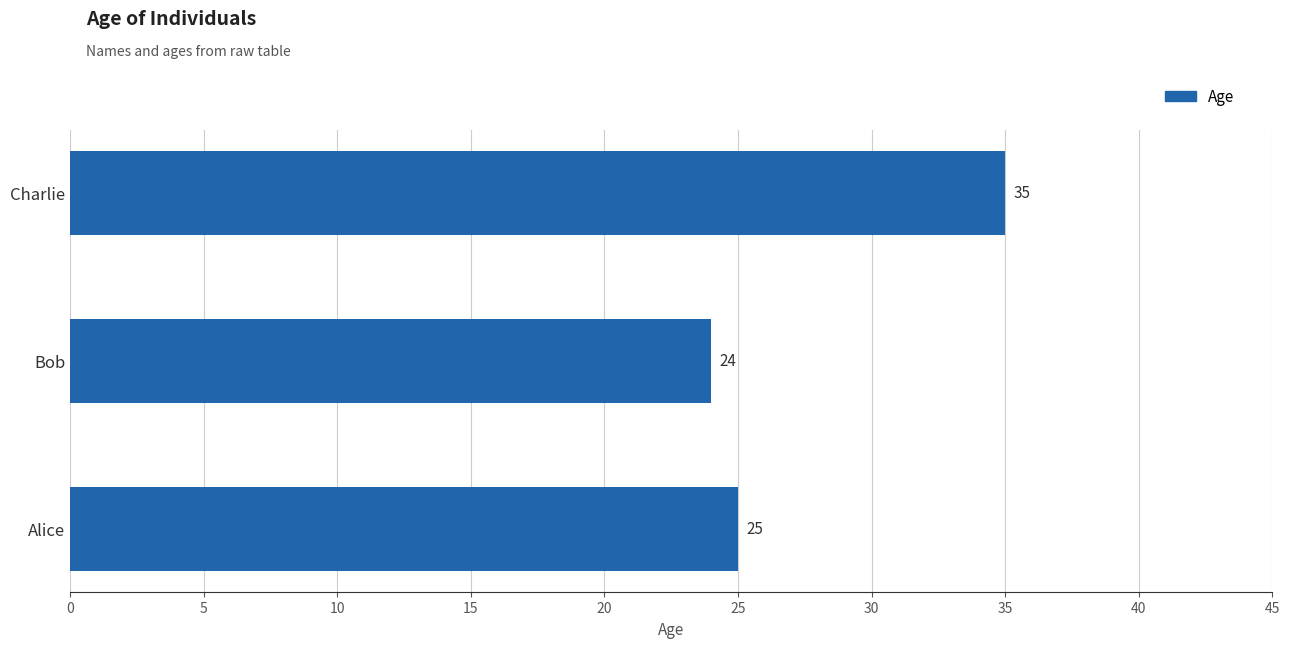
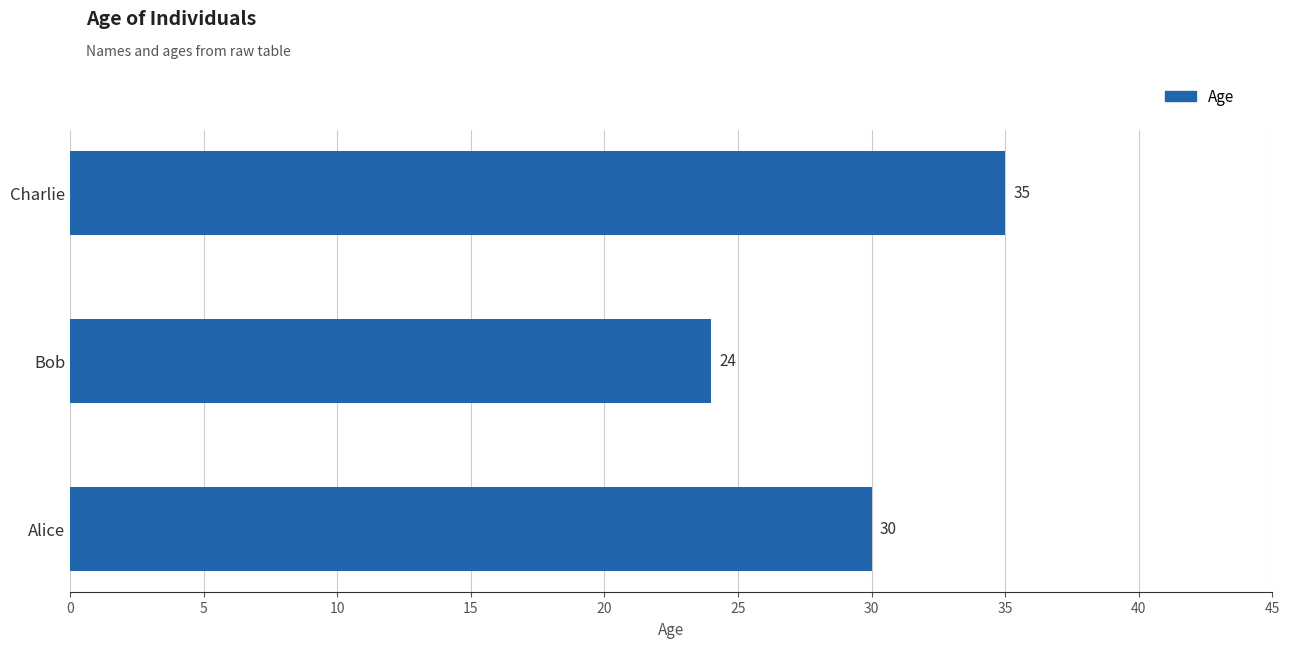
  {
    "Charlie": 35,
    "Bob": 24,
-   "Alice": 25
+   "Alice": 30
  }
